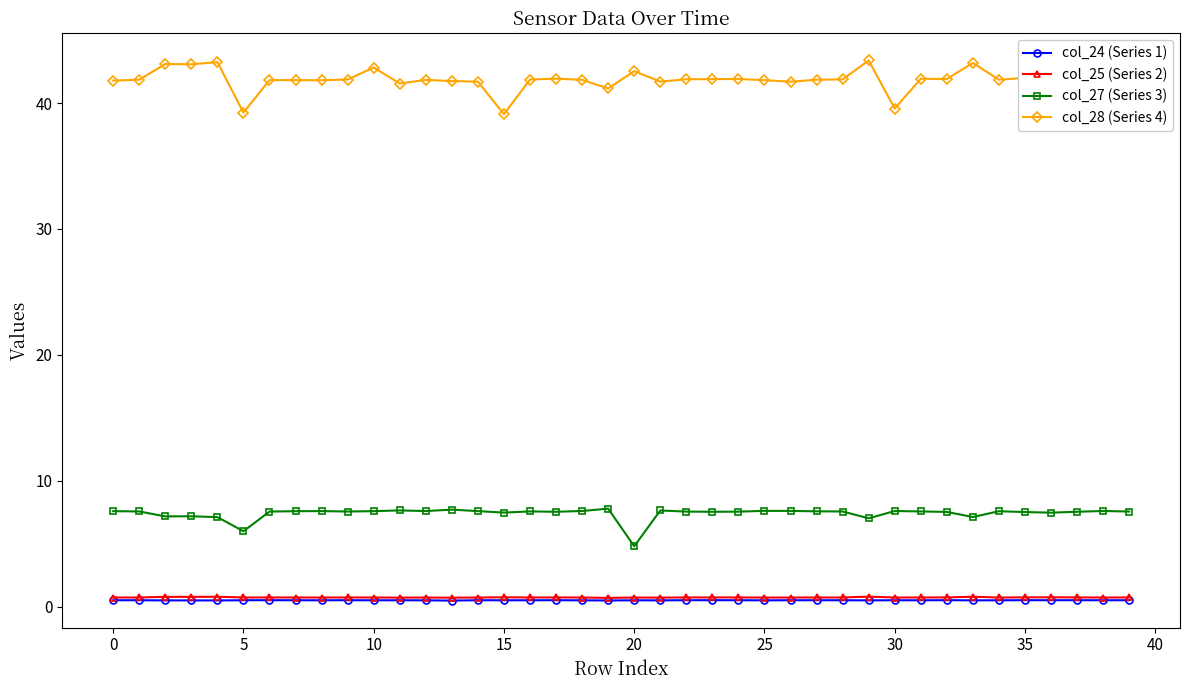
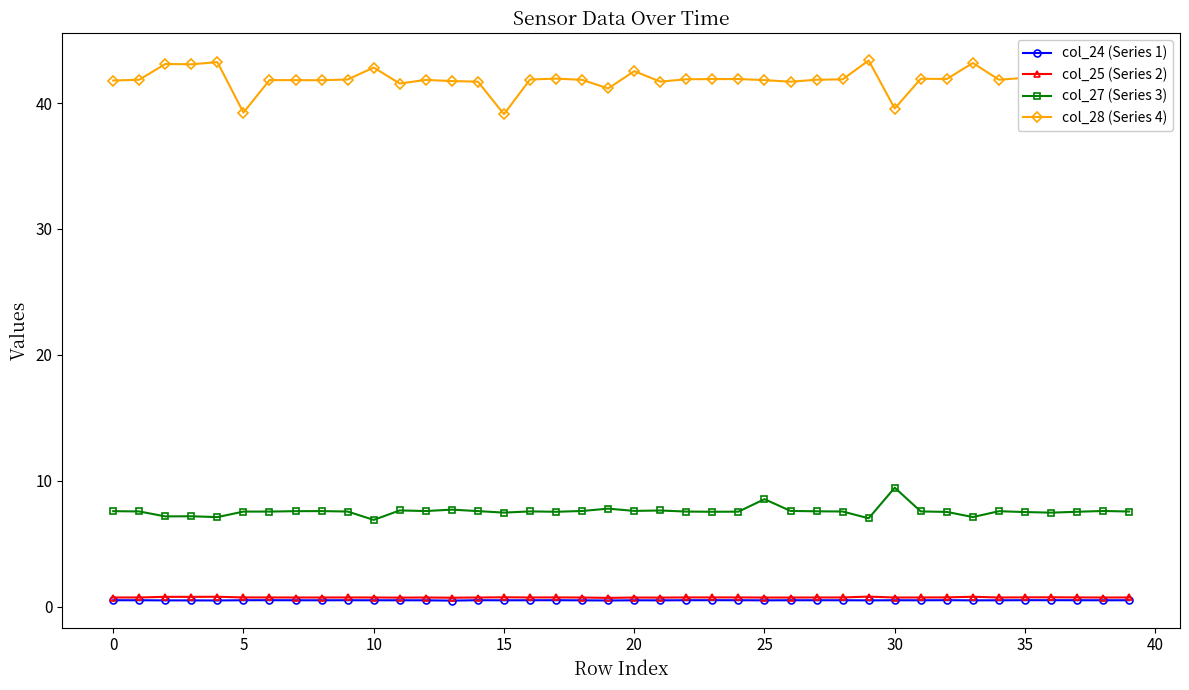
  {
    "col_24 (Series 1)": {
      "0": 0.5,
      "5": 0.5,
      "10": 0.5,
      "15": 0.5,
      "20": 0.5,
      "25": 0.5,
      "30": 0.5,
      "35": 0.5
    },
    "col_25 (Series 2)": {
      "0": 0.7,
      "5": 0.7,
      "10": 0.7,
      "15": 0.7,
      "20": 0.7,
      "25": 0.7,
      "30": 0.7,
      "35": 0.7
    },
    "col_27 (Series 3)": {
      "0": 7.6,
-     "5": 6.0,
-     "10": 7.6,
+     "5": 7.5,
+     "10": 6.9,
      "15": 7.5,
-     "20": 4.8,
-     "25": 7.6,
-     "30": 7.6,
+     "20": 7.6,
+     "25": 8.5,
+     "30": 9.4,
      "35": 7.5
    },
    "col_28 (Series 4)": {
      "0": 41.8,
      "5": 39.2,
      "10": 42.8,
      "15": 39.1,
      "20": 42.5,
      "25": 41.8,
      "30": 39.6
    }
  }
